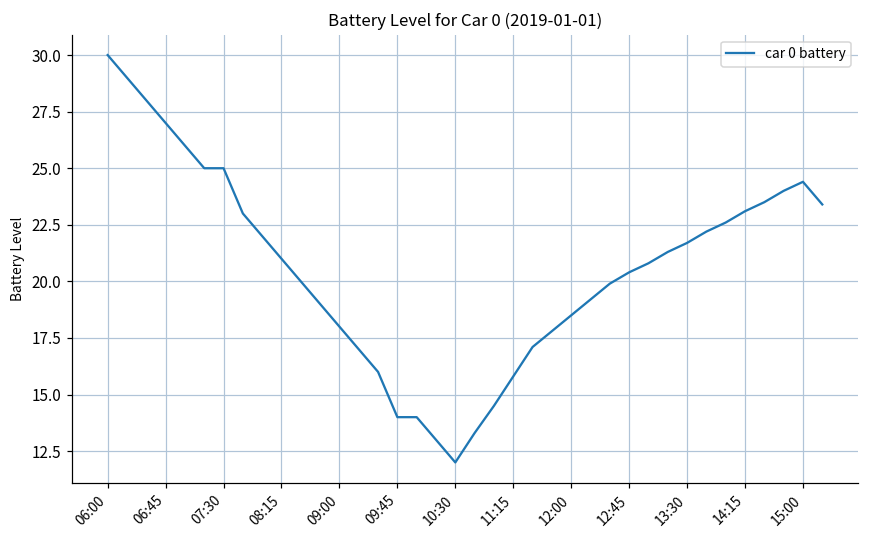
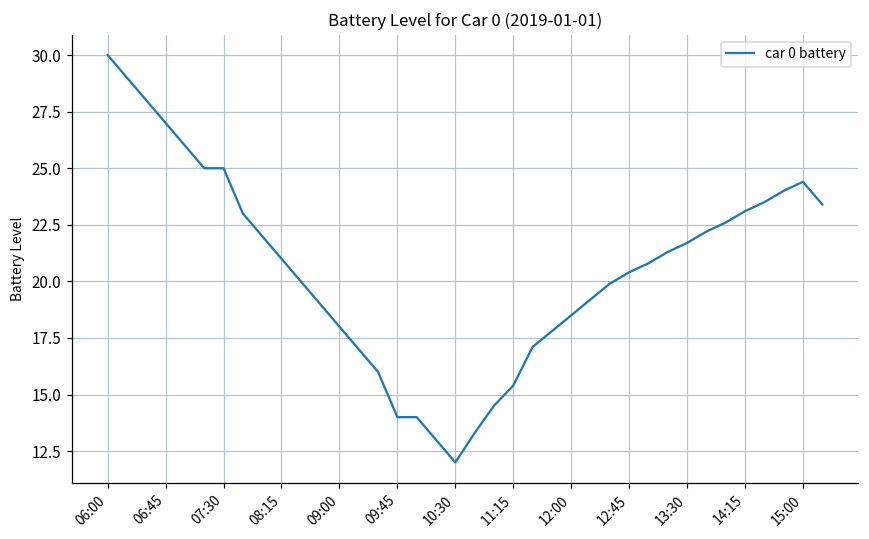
  {
    "06:00": 30.0,
    "06:45": 27.0,
    "07:30": 25.0,
    "08:15": 21.0,
    "09:00": 18.0,
    "09:45": 14.0,
    "10:30": 12.0,
-   "11:15": 15.8,
+   "11:15": 15.4,
    "12:00": 18.5,
    "12:45": 20.4,
    "13:30": 21.7,
    "14:15": 23.1,
    "15:00": 24.4
  }
